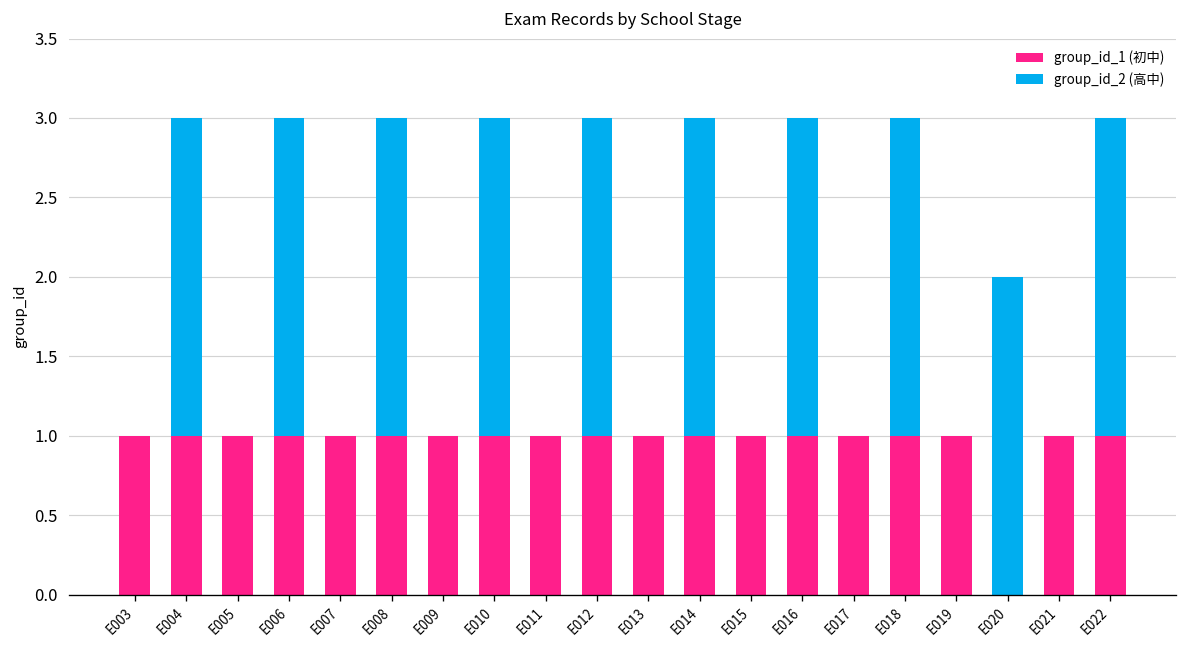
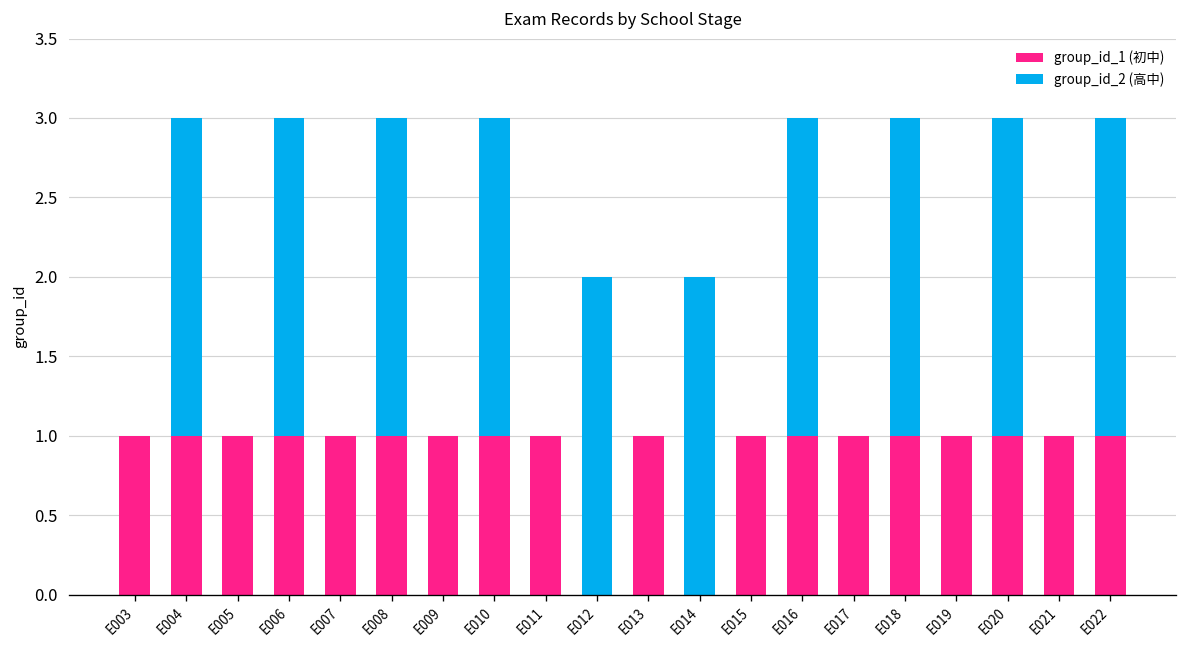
  {
    "group_id_1 (初中)": {
      "E003": 1,
      "E004": 1,
      "E005": 1,
      "E006": 1,
      "E007": 1,
      "E008": 1,
      "E009": 1,
      "E010": 1,
      "E011": 1,
-     "E012": 1,
+     "E012": 0,
      "E013": 1,
-     "E014": 1,
+     "E014": 0,
      "E015": 1,
      "E016": 1,
      "E017": 1,
      "E018": 1,
      "E019": 1,
-     "E020": 0,
+     "E020": 1,
      "E021": 1,
      "E022": 1
    },
    "group_id_2 (高中)": {
      "E003": 0,
      "E004": 2,
      "E005": 0,
      "E006": 2,
      "E007": 0,
      "E008": 2,
      "E009": 0,
      "E010": 2,
      "E011": 0,
      "E012": 2,
      "E013": 0,
      "E014": 2,
      "E015": 0,
      "E016": 2,
      "E017": 0,
      "E018": 2,
      "E019": 0,
      "E020": 2,
      "E021": 0,
      "E022": 2
    }
  }
